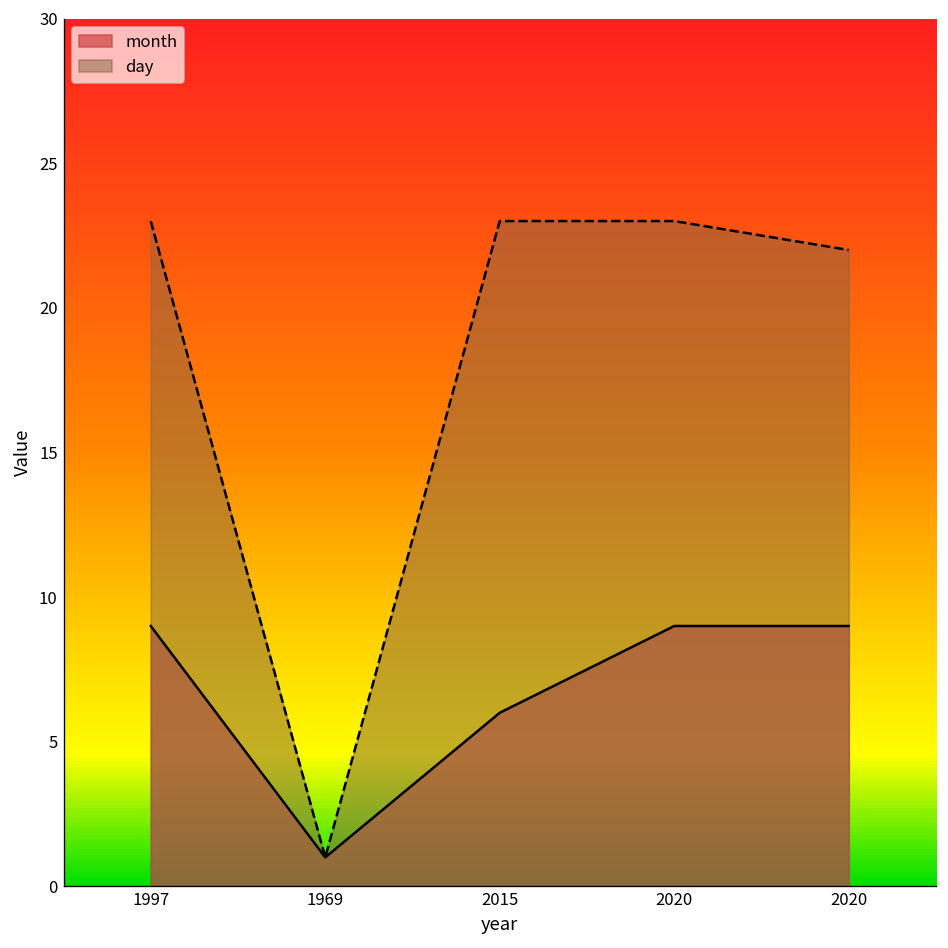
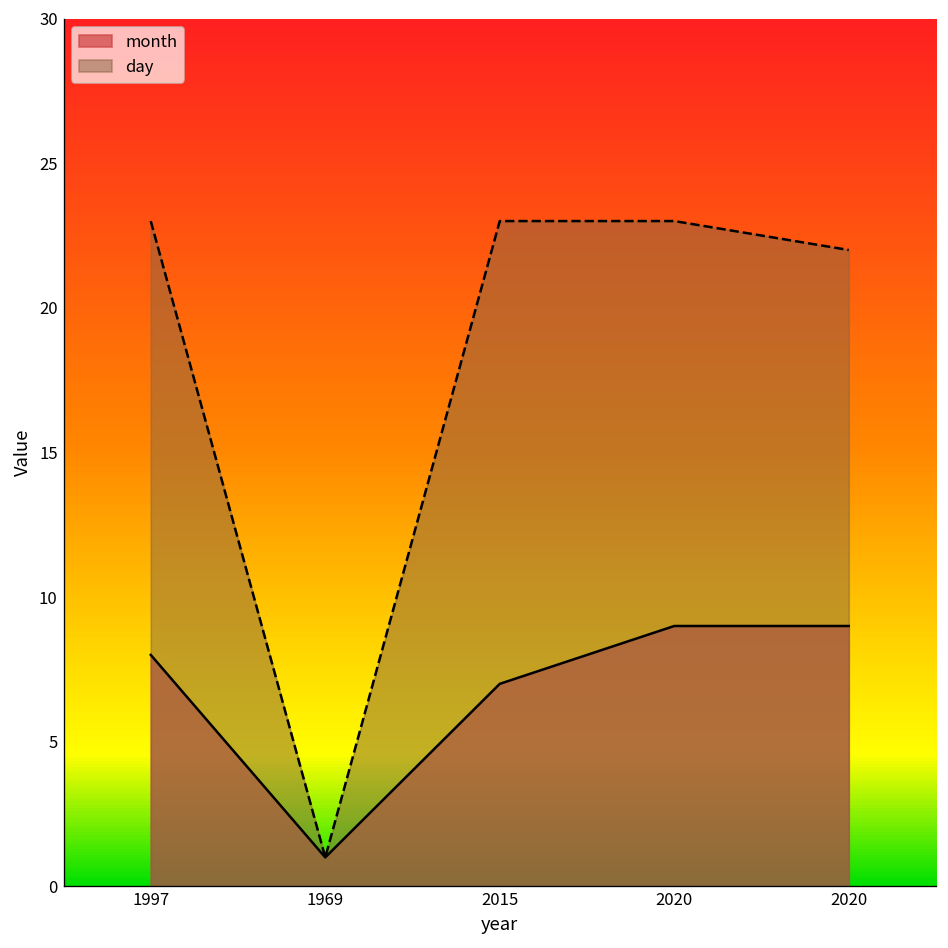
  {
    "month": {
-     "1997": 9,
-     "2015": 6
+     "1997": 8,
+     "2015": 7
    },
    "day": {
      "1997": 23,
      "2015": 23
    }
  }
